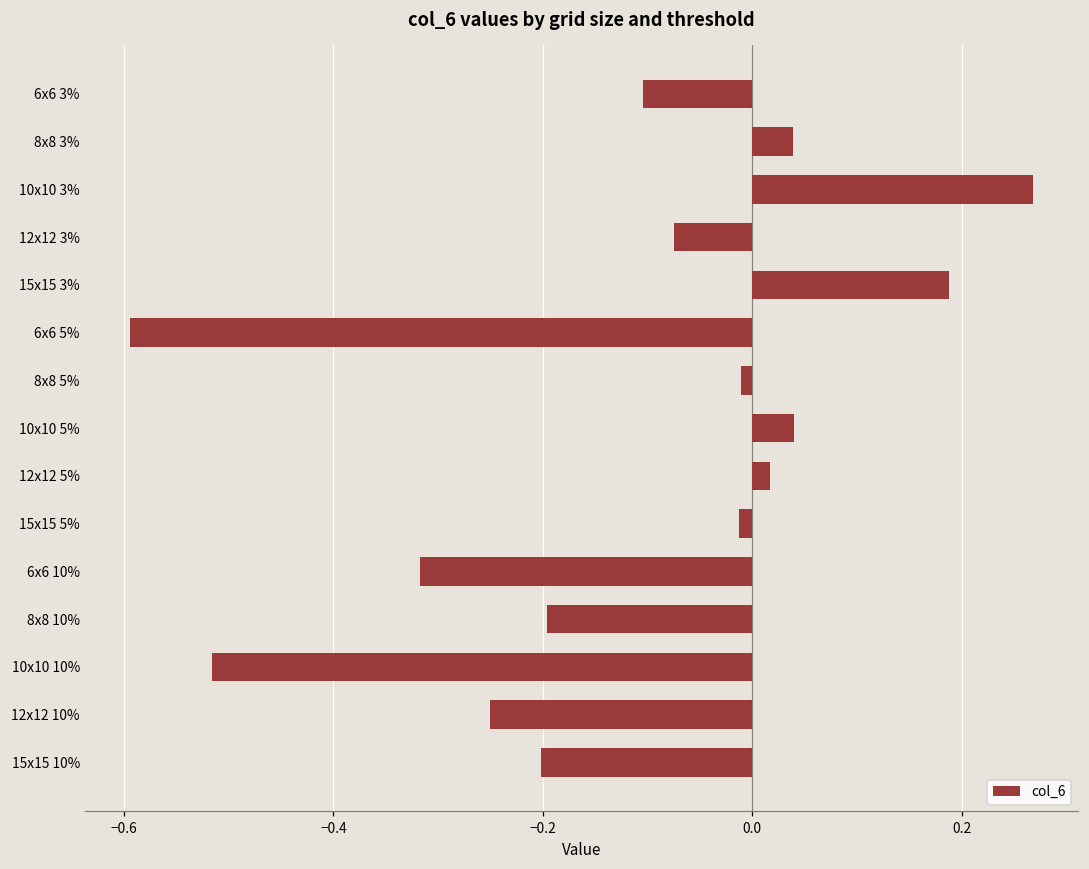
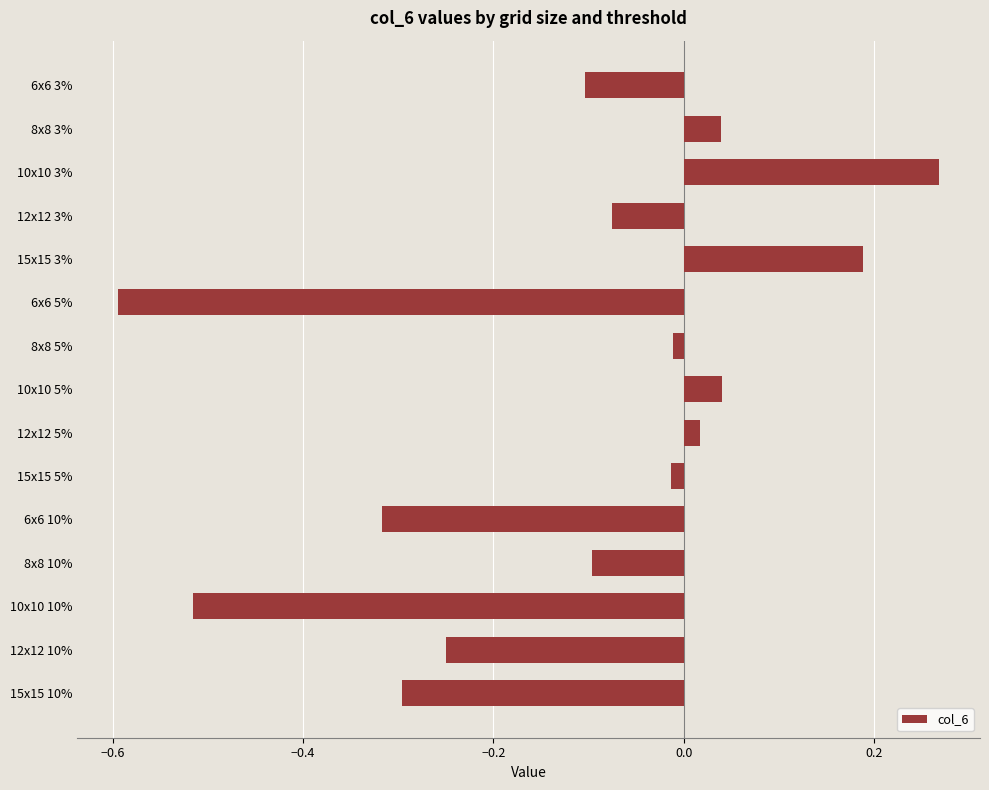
  {
    "6x6 3%": -0.10,
    "8x8 3%": 0.04,
    "10x10 3%": 0.27,
    "12x12 3%": -0.08,
    "15x15 3%": 0.19,
    "6x6 5%": -0.59,
    "8x8 5%": -0.01,
    "10x10 5%": 0.04,
    "12x12 5%": 0.02,
    "15x15 5%": -0.01,
    "6x6 10%": -0.32,
-   "8x8 10%": -0.20,
+   "8x8 10%": -0.10,
    "10x10 10%": -0.52,
    "12x12 10%": -0.25,
-   "15x15 10%": -0.20
+   "15x15 10%": -0.30
  }
